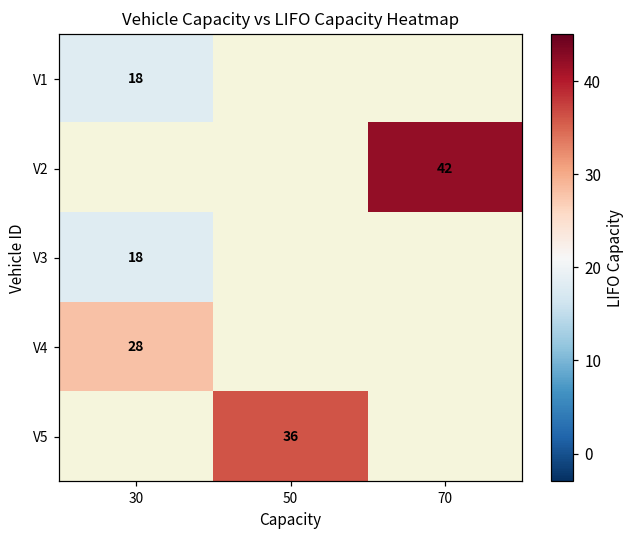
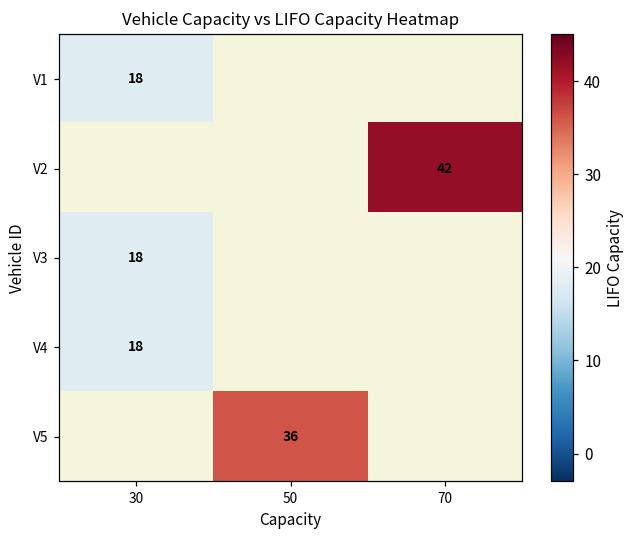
  {
    "V1": {
      "30": 18
    },
    "V2": {
      "70": 42
    },
    "V3": {
      "30": 18
    },
    "V4": {
-     "30": 28
+     "30": 18
    },
    "V5": {
      "50": 36
    }
  }
